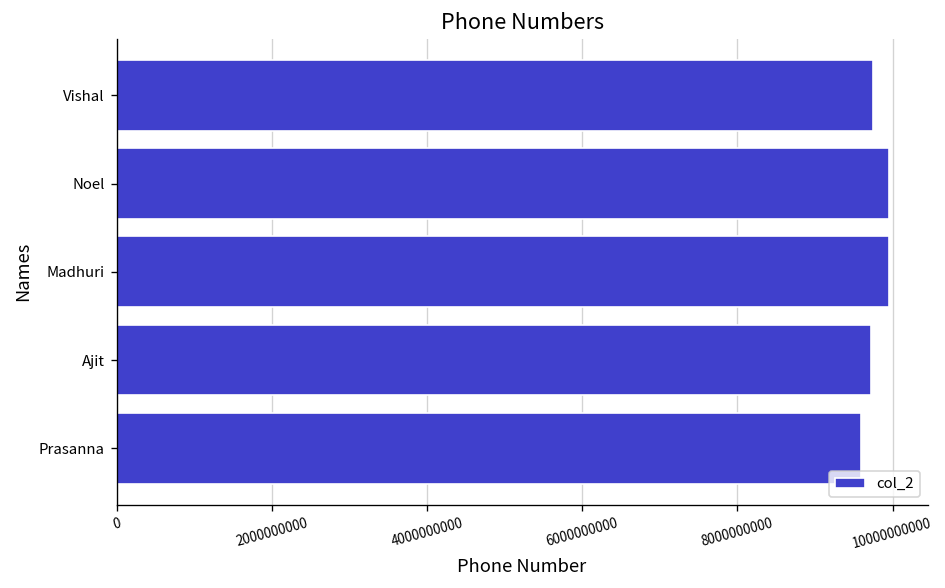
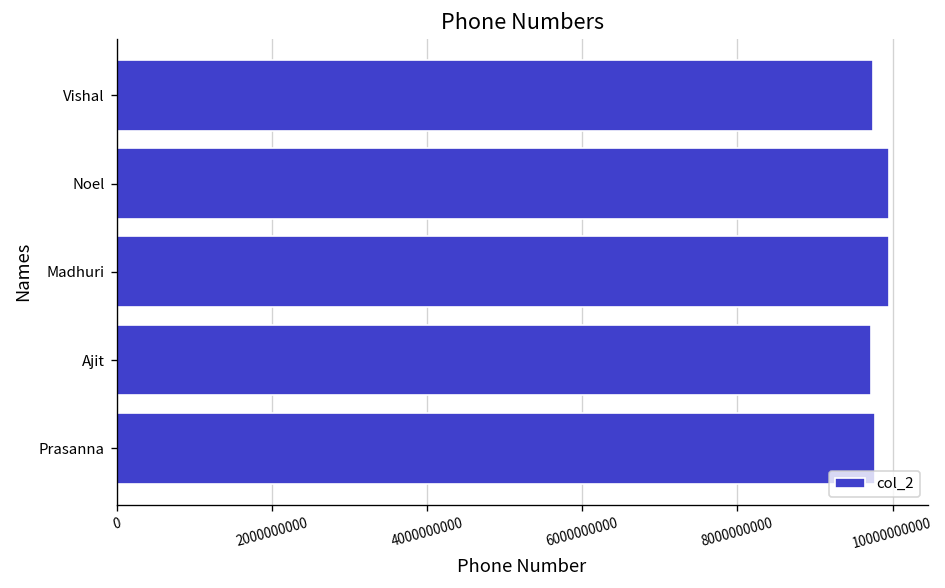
  {
    "Vishal": 9800000000,
    "Noel": 10000000000,
    "Madhuri": 10000000000,
    "Ajit": 9700000000,
-   "Prasanna": 9600000000
+   "Prasanna": 9800000000
  }
